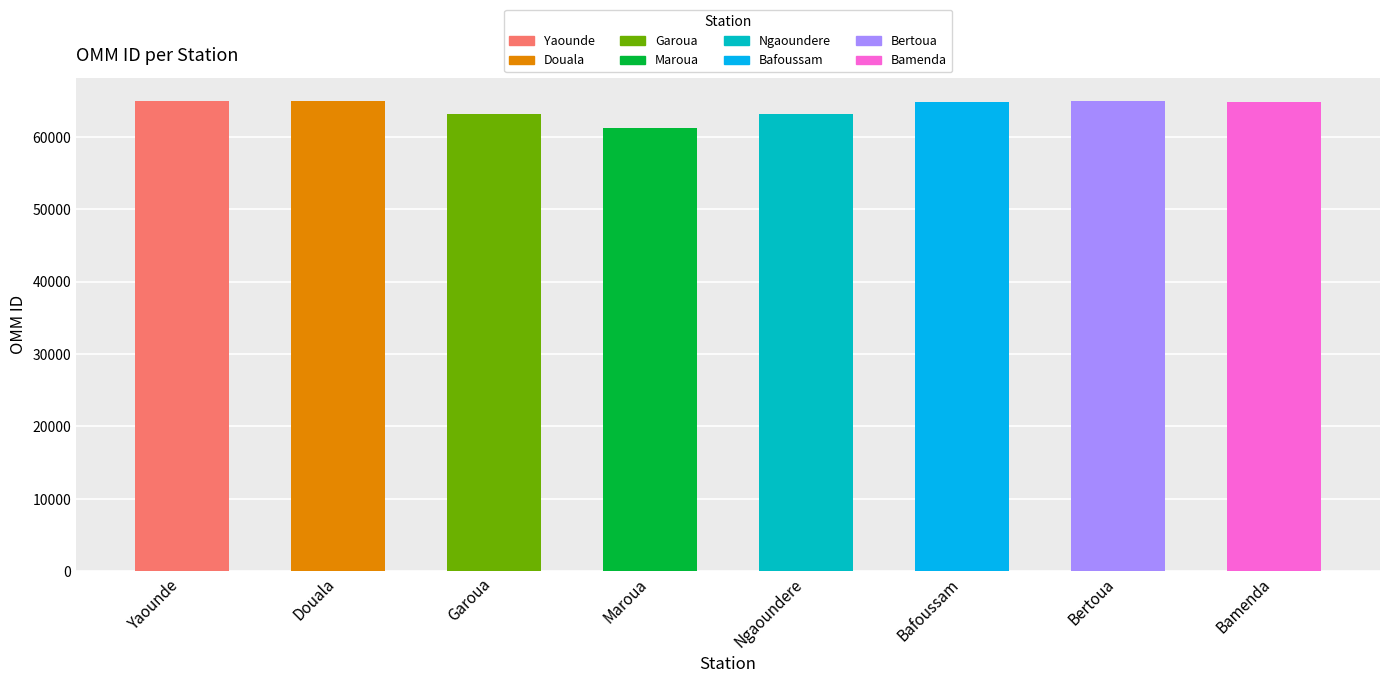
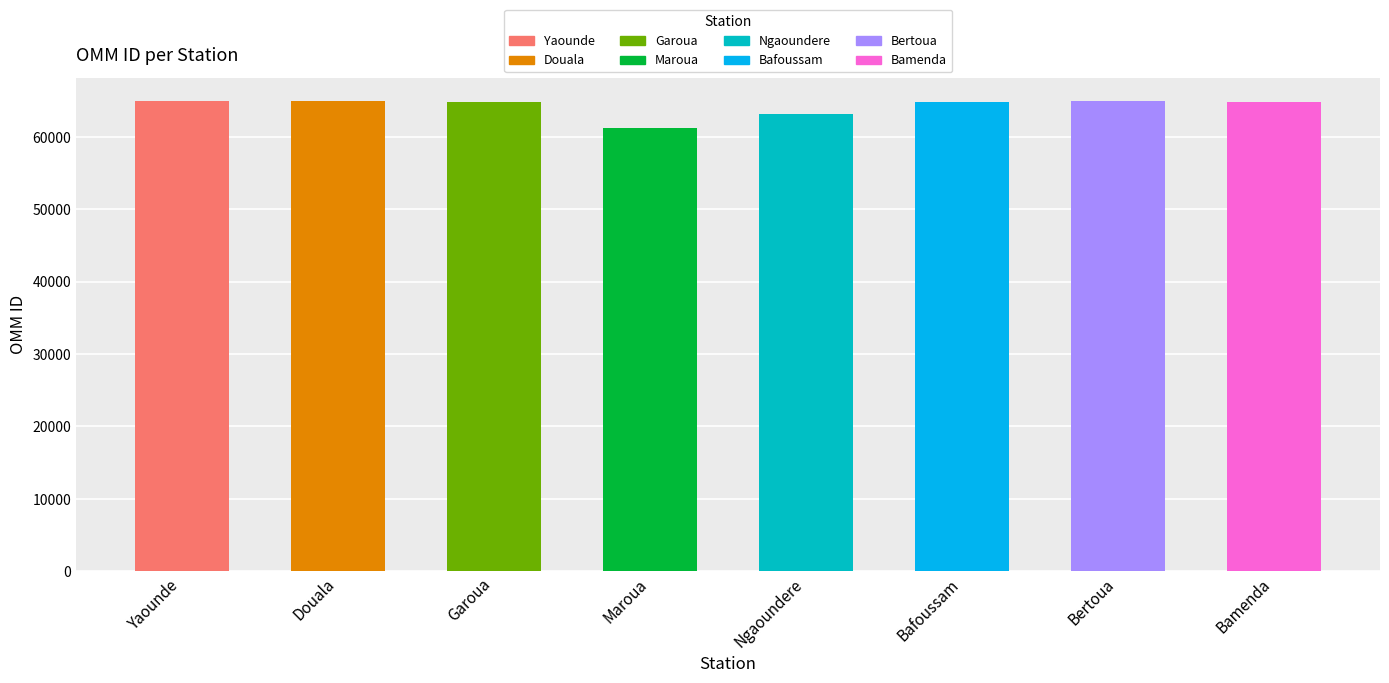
  {
    "Yaounde": 65000,
    "Douala": 65000,
-   "Garoua": 63000,
+   "Garoua": 65000,
    "Maroua": 61000,
    "Ngaoundere": 63000,
    "Bafoussam": 65000,
    "Bertoua": 65000,
    "Bamenda": 65000
  }
